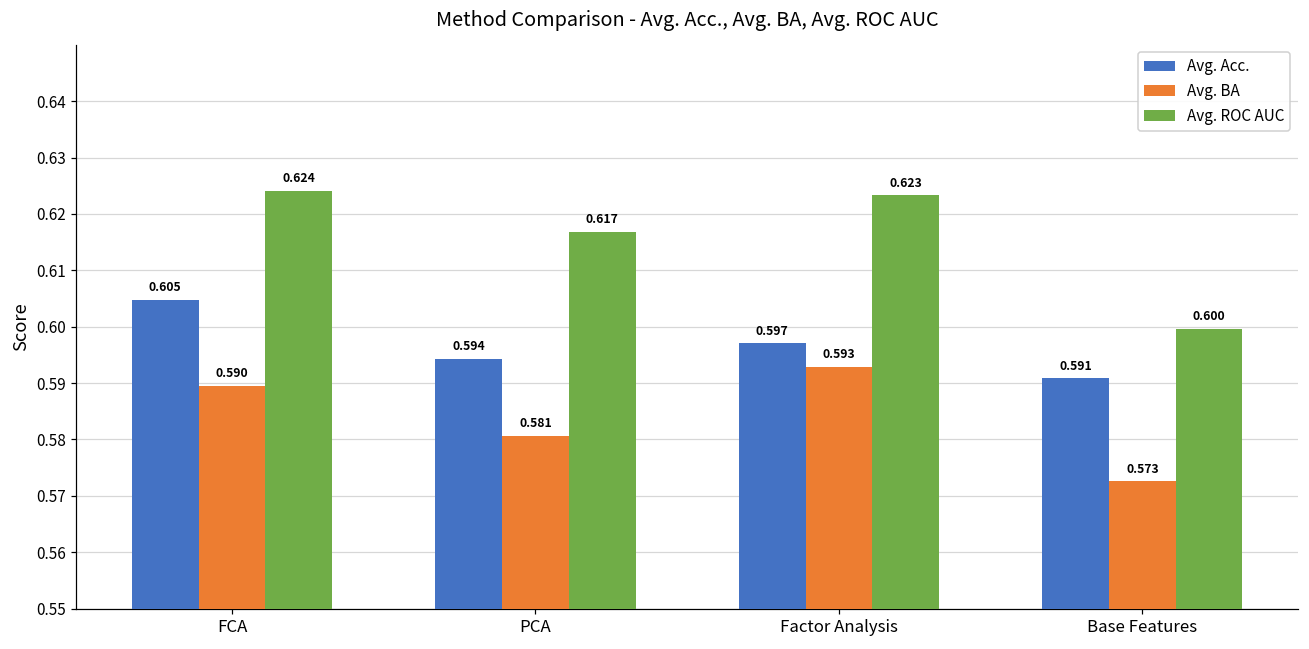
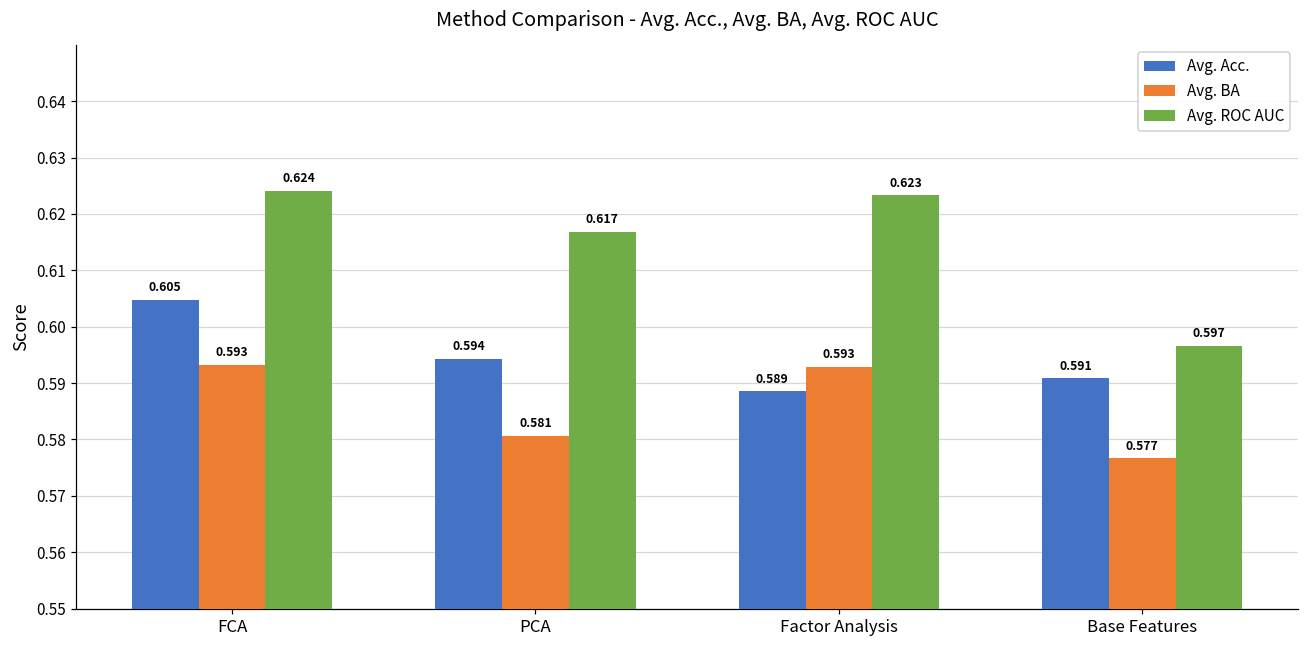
  {
    "Avg. Acc.": {
      "FCA": 0.605,
      "PCA": 0.594,
-     "Factor Analysis": 0.597,
+     "Factor Analysis": 0.589,
      "Base Features": 0.591
    },
    "Avg. BA": {
-     "FCA": 0.590,
+     "FCA": 0.593,
      "PCA": 0.581,
      "Factor Analysis": 0.593,
-     "Base Features": 0.573
+     "Base Features": 0.577
    },
    "Avg. ROC AUC": {
      "FCA": 0.624,
      "PCA": 0.617,
      "Factor Analysis": 0.623,
-     "Base Features": 0.600
+     "Base Features": 0.597
    }
  }
